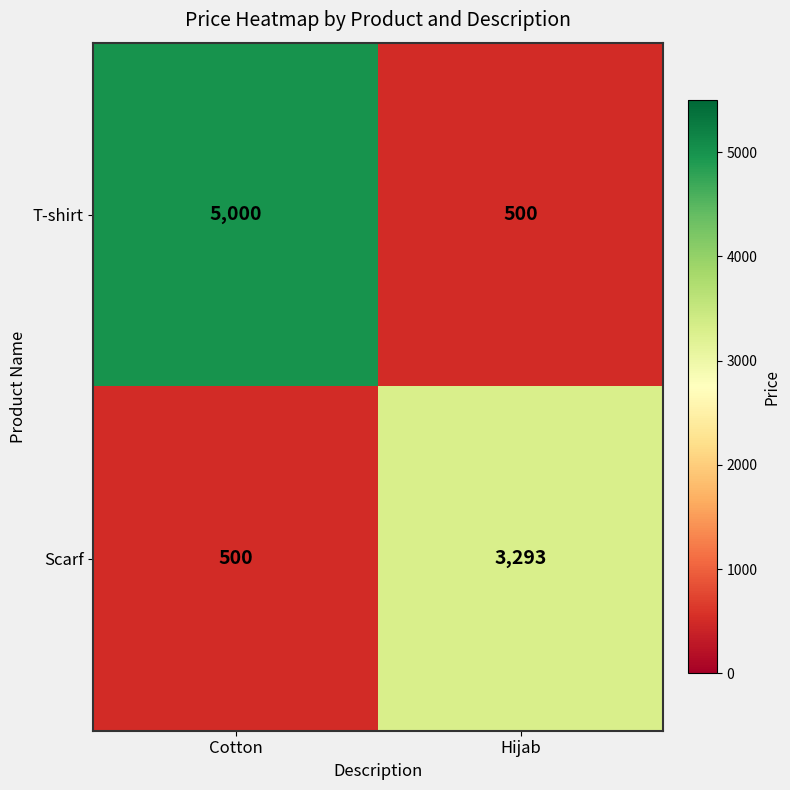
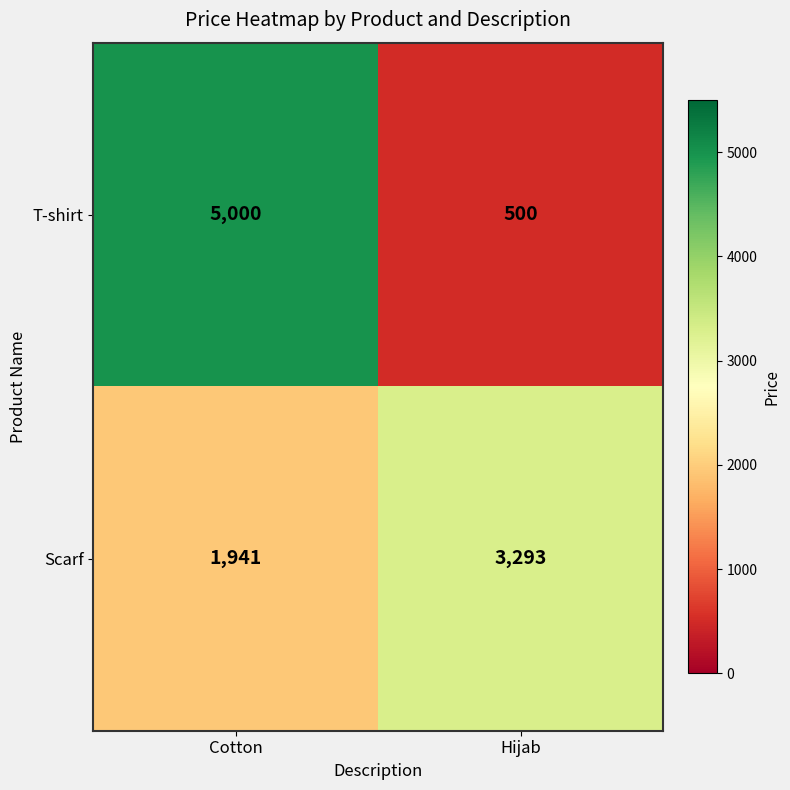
  {
    "T-shirt": {
      "Cotton": "5,000",
      "Hijab": "500"
    },
    "Scarf": {
-     "Cotton": "500",
+     "Cotton": "1,941",
      "Hijab": "3,293"
    }
  }
